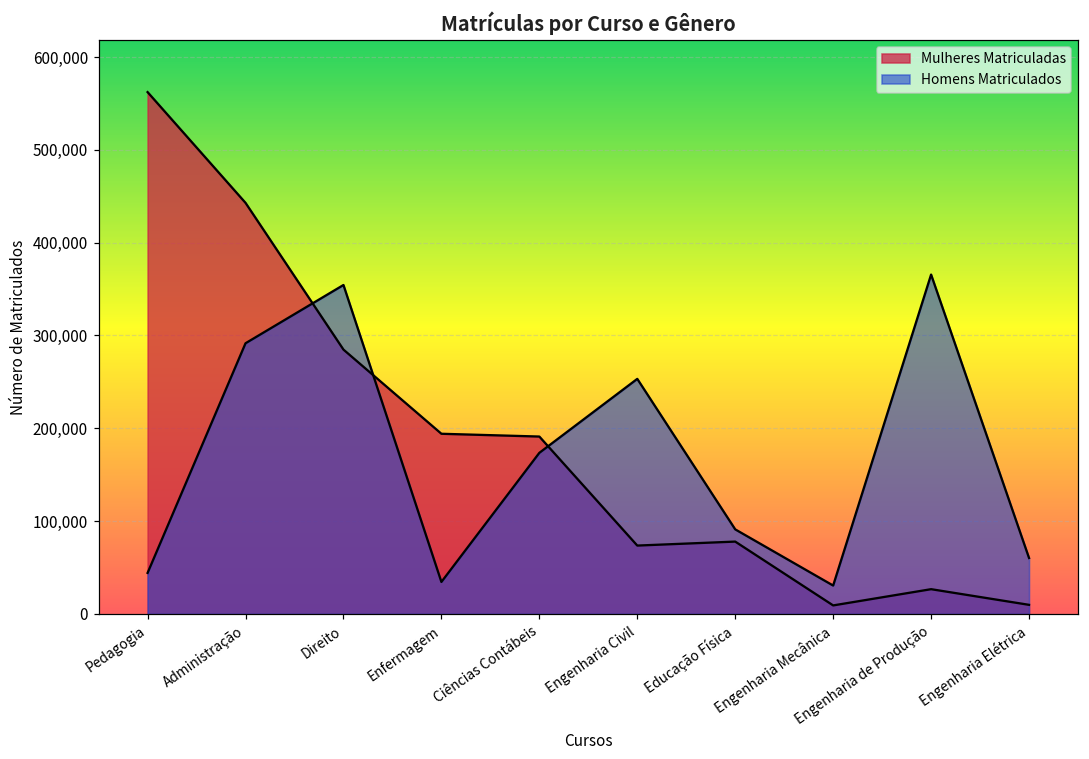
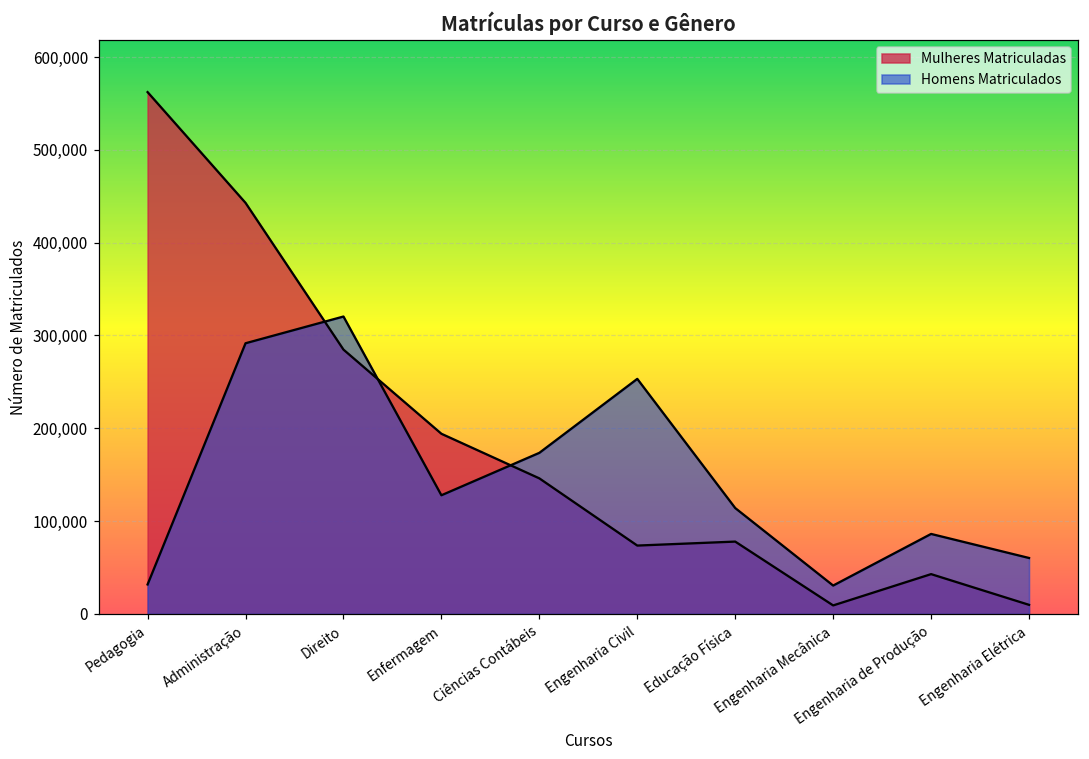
  {
    "Mulheres Matriculadas": {
      "Pedagogia": "560,000",
      "Administração": "440,000",
      "Direito": "280,000",
      "Enfermagem": "190,000",
-     "Ciências Contábeis": "190,000",
+     "Ciências Contábeis": "150,000",
      "Engenharia Civil": "70,000",
      "Educação Física": "80,000",
      "Engenharia Mecânica": "10,000",
-     "Engenharia de Produção": "30,000",
+     "Engenharia de Produção": "40,000",
      "Engenharia Elétrica": "10,000"
    },
    "Homens Matriculados": {
-     "Pedagogia": "40,000",
+     "Pedagogia": "30,000",
      "Administração": "290,000",
-     "Direito": "350,000",
-     "Enfermagem": "30,000",
+     "Direito": "320,000",
+     "Enfermagem": "130,000",
      "Ciências Contábeis": "170,000",
      "Engenharia Civil": "250,000",
-     "Educação Física": "90,000",
+     "Educação Física": "110,000",
      "Engenharia Mecânica": "30,000",
-     "Engenharia de Produção": "370,000",
+     "Engenharia de Produção": "90,000",
      "Engenharia Elétrica": "60,000"
    }
  }
